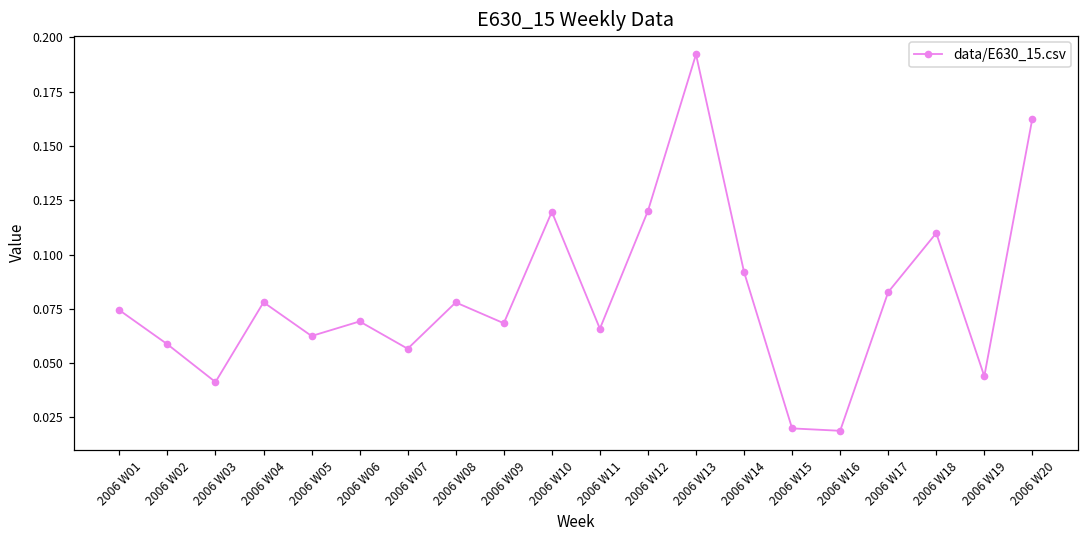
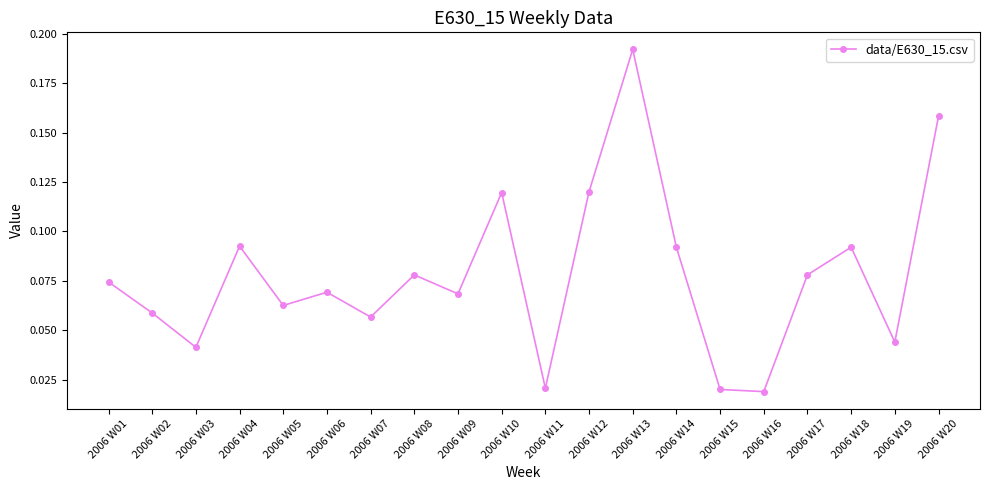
  {
    "2006 W01": 0.074,
    "2006 W02": 0.059,
    "2006 W03": 0.041,
-   "2006 W04": 0.078,
+   "2006 W04": 0.093,
    "2006 W05": 0.062,
    "2006 W06": 0.069,
    "2006 W07": 0.057,
    "2006 W08": 0.078,
    "2006 W09": 0.068,
    "2006 W10": 0.120,
-   "2006 W11": 0.066,
+   "2006 W11": 0.021,
    "2006 W12": 0.120,
    "2006 W13": 0.192,
    "2006 W14": 0.092,
    "2006 W15": 0.020,
    "2006 W16": 0.019,
-   "2006 W17": 0.083,
-   "2006 W18": 0.110,
+   "2006 W17": 0.078,
+   "2006 W18": 0.092,
    "2006 W19": 0.044,
-   "2006 W20": 0.163
+   "2006 W20": 0.158
  }
